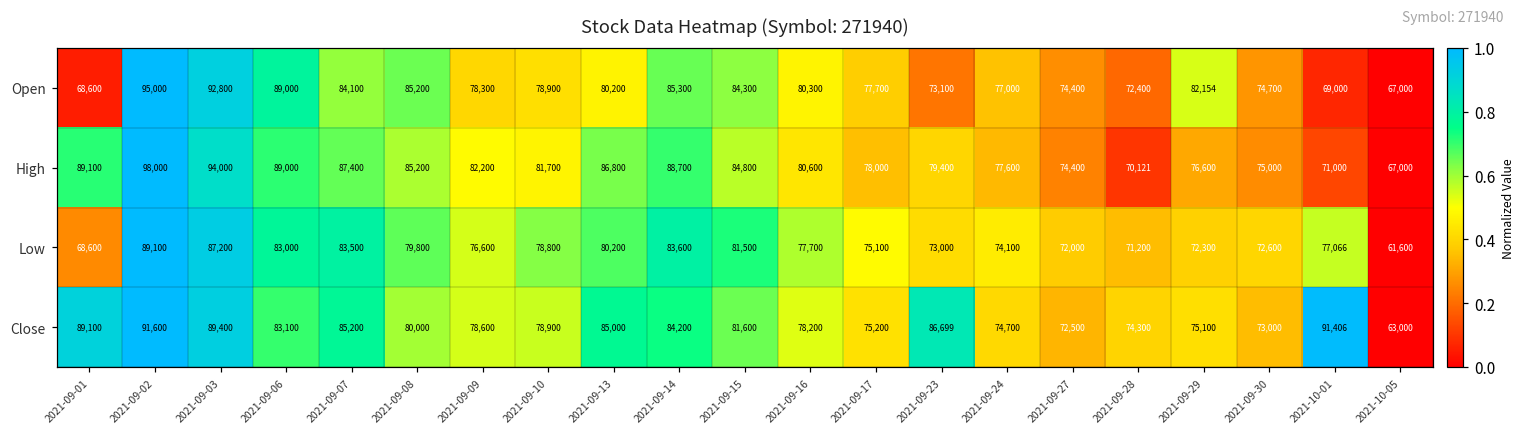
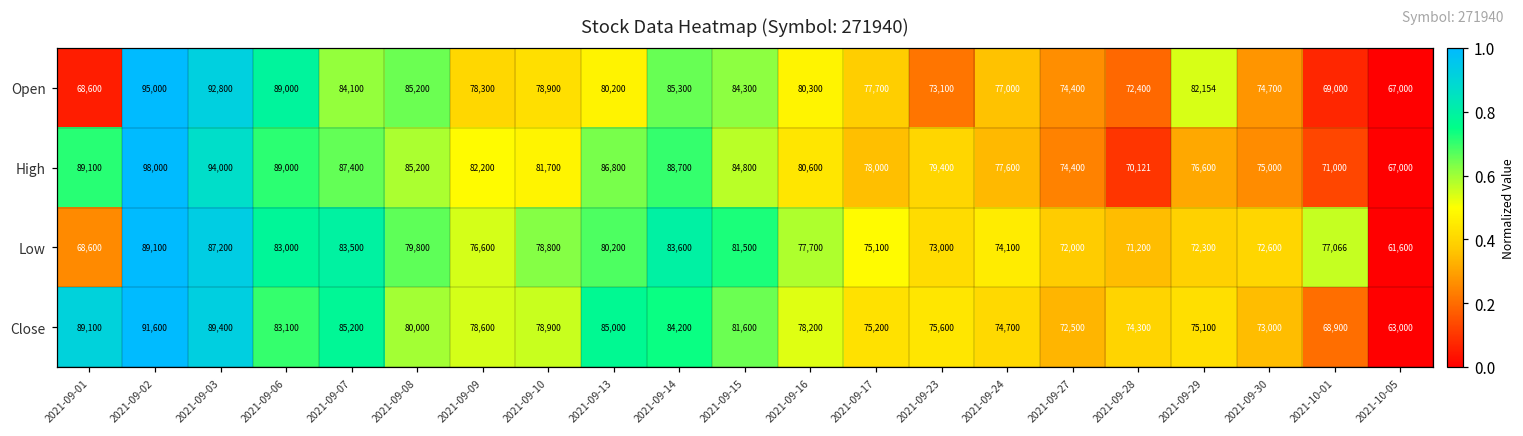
  {
    "Open": {
      "2021-09-01": "68,600",
      "2021-09-02": "95,000",
      "2021-09-03": "92,800",
      "2021-09-06": "89,000",
      "2021-09-07": "84,100",
      "2021-09-08": "85,200",
      "2021-09-09": "78,300",
      "2021-09-10": "78,900",
      "2021-09-13": "80,200",
      "2021-09-14": "85,300",
      "2021-09-15": "84,300",
      "2021-09-16": "80,300",
      "2021-09-17": "77,700",
      "2021-09-23": "73,100",
      "2021-09-24": "77,000",
      "2021-09-27": "74,400",
      "2021-09-28": "72,400",
      "2021-09-29": "82,154",
      "2021-09-30": "74,700",
      "2021-10-01": "69,000",
      "2021-10-05": "67,000"
    },
    "High": {
      "2021-09-01": "89,100",
      "2021-09-02": "98,000",
      "2021-09-03": "94,000",
      "2021-09-06": "89,000",
      "2021-09-07": "87,400",
      "2021-09-08": "85,200",
      "2021-09-09": "82,200",
      "2021-09-10": "81,700",
      "2021-09-13": "86,800",
      "2021-09-14": "88,700",
      "2021-09-15": "84,800",
      "2021-09-16": "80,600",
      "2021-09-17": "78,000",
      "2021-09-23": "79,400",
      "2021-09-24": "77,600",
      "2021-09-27": "74,400",
      "2021-09-28": "70,121",
      "2021-09-29": "76,600",
      "2021-09-30": "75,000",
      "2021-10-01": "71,000",
      "2021-10-05": "67,000"
    },
    "Low": {
      "2021-09-01": "68,600",
      "2021-09-02": "89,100",
      "2021-09-03": "87,200",
      "2021-09-06": "83,000",
      "2021-09-07": "83,500",
      "2021-09-08": "79,800",
      "2021-09-09": "76,600",
      "2021-09-10": "78,800",
      "2021-09-13": "80,200",
      "2021-09-14": "83,600",
      "2021-09-15": "81,500",
      "2021-09-16": "77,700",
      "2021-09-17": "75,100",
      "2021-09-23": "73,000",
      "2021-09-24": "74,100",
      "2021-09-27": "72,000",
      "2021-09-28": "71,200",
      "2021-09-29": "72,300",
      "2021-09-30": "72,600",
      "2021-10-01": "77,066",
      "2021-10-05": "61,600"
    },
    "Close": {
      "2021-09-01": "89,100",
      "2021-09-02": "91,600",
      "2021-09-03": "89,400",
      "2021-09-06": "83,100",
      "2021-09-07": "85,200",
      "2021-09-08": "80,000",
      "2021-09-09": "78,600",
      "2021-09-10": "78,900",
      "2021-09-13": "85,000",
      "2021-09-14": "84,200",
      "2021-09-15": "81,600",
      "2021-09-16": "78,200",
      "2021-09-17": "75,200",
-     "2021-09-23": "86,699",
+     "2021-09-23": "75,600",
      "2021-09-24": "74,700",
      "2021-09-27": "72,500",
      "2021-09-28": "74,300",
      "2021-09-29": "75,100",
      "2021-09-30": "73,000",
-     "2021-10-01": "91,406",
+     "2021-10-01": "68,900",
      "2021-10-05": "63,000"
    }
  }
